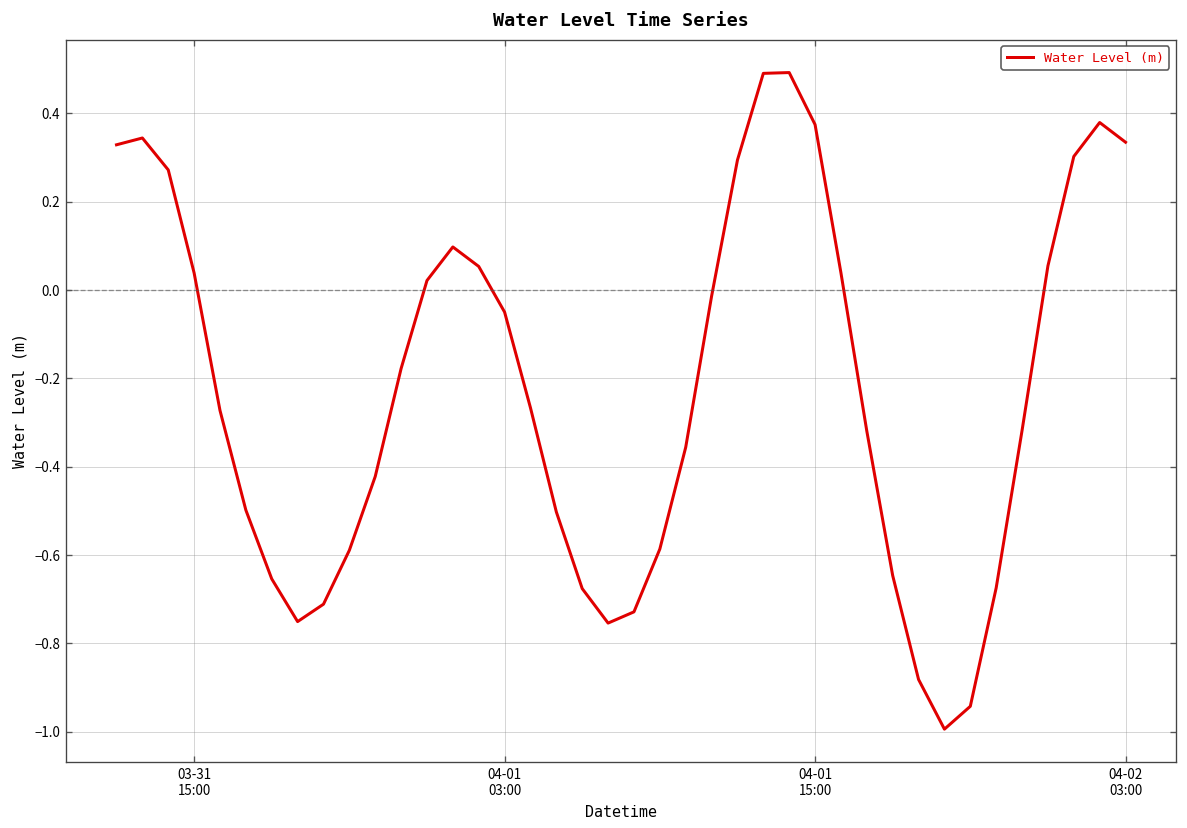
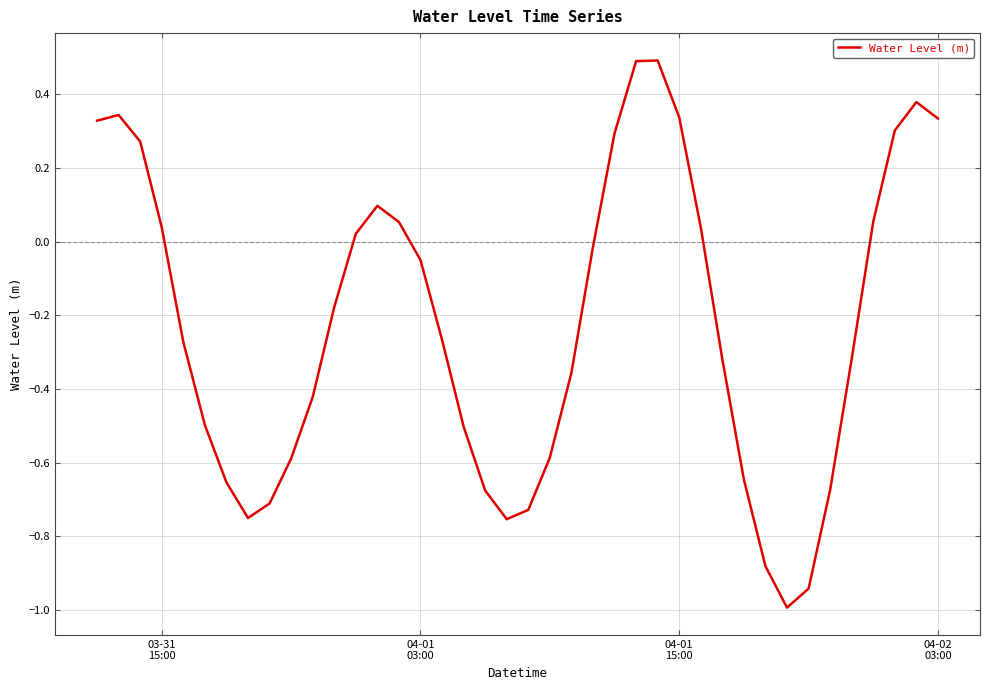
  {
    "03-31 15:00": 0.04,
    "04-01 03:00": -0.05,
-   "04-01 15:00": 0.37,
+   "04-01 15:00": 0.34,
    "04-02 03:00": 0.33
  }
